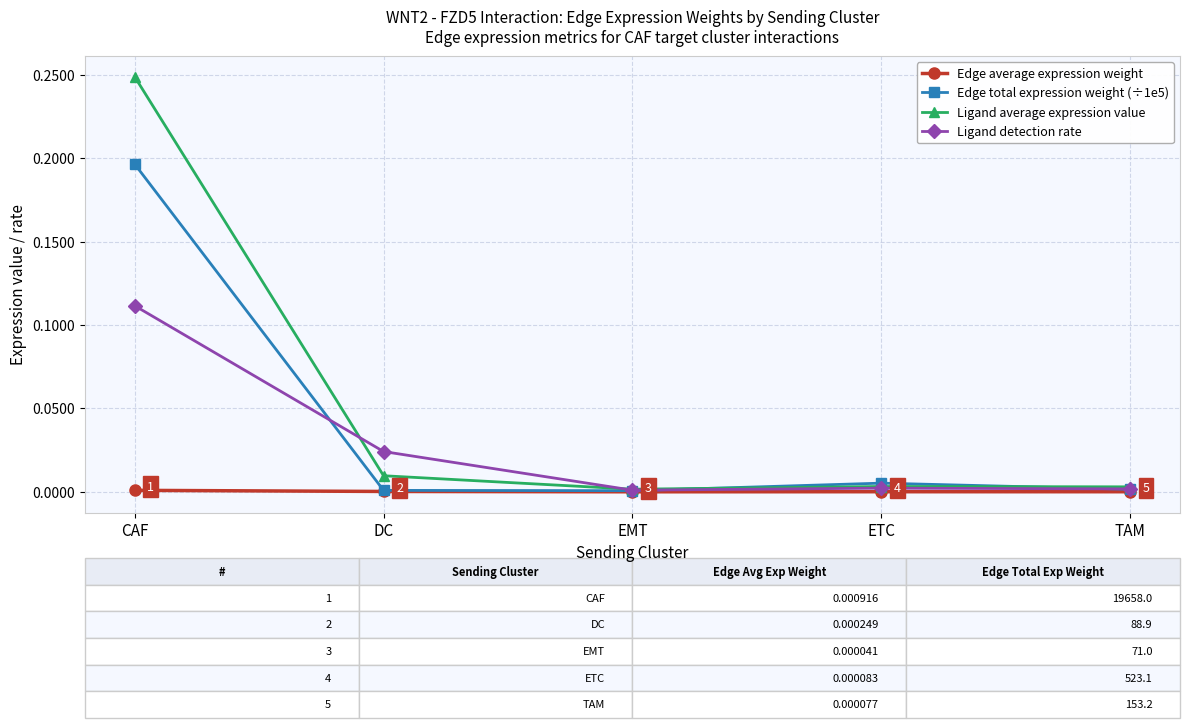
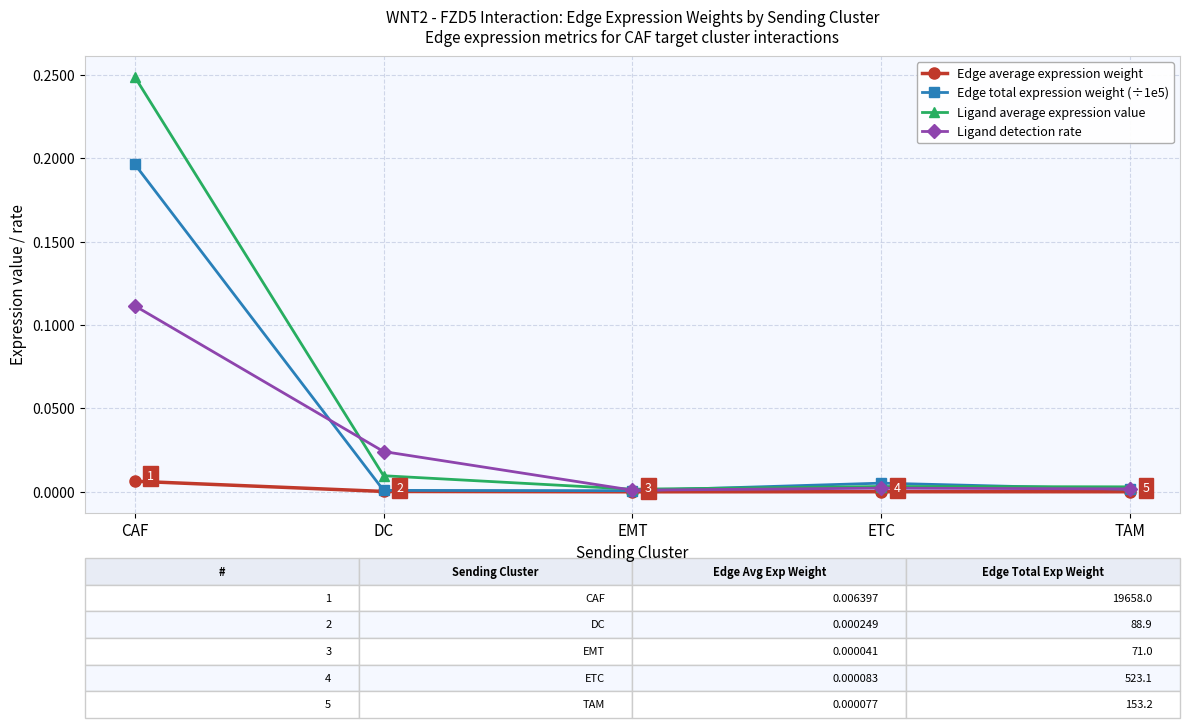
  {
    "Edge average expression weight": {
-     "CAF": 0.000916
+     "CAF": 0.006397
    },
    "Edge total expression weight (÷1e5)": {
      "CAF": 0.197
    },
    "Ligand average expression value": {
      "CAF": 0.249,
      "DC": 0.010
    },
    "Ligand detection rate": {
      "CAF": 0.112,
      "DC": 0.024
    }
  }
